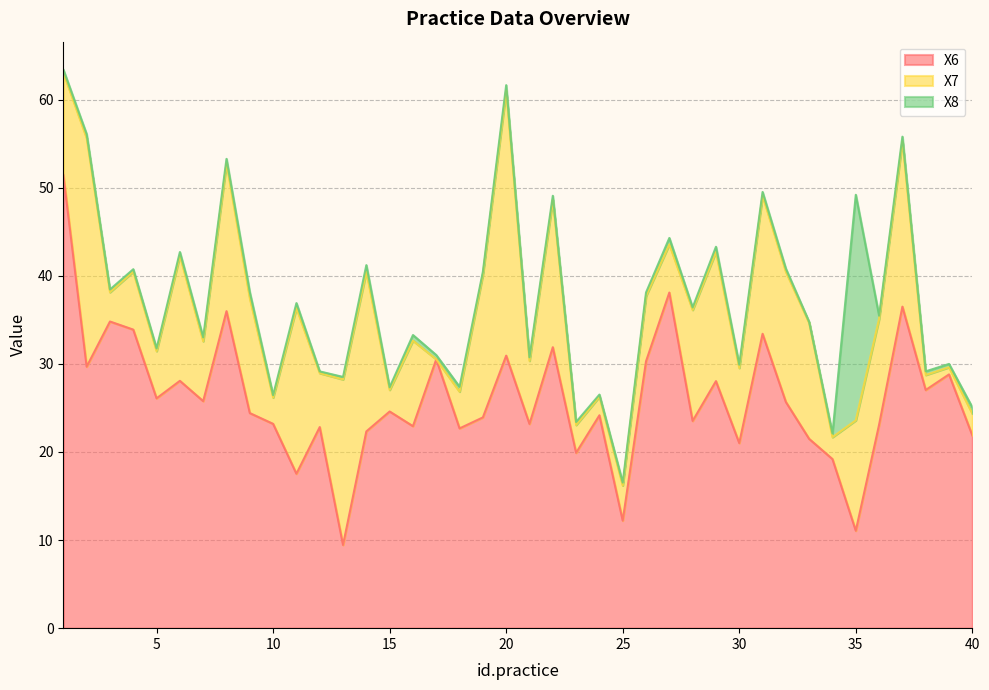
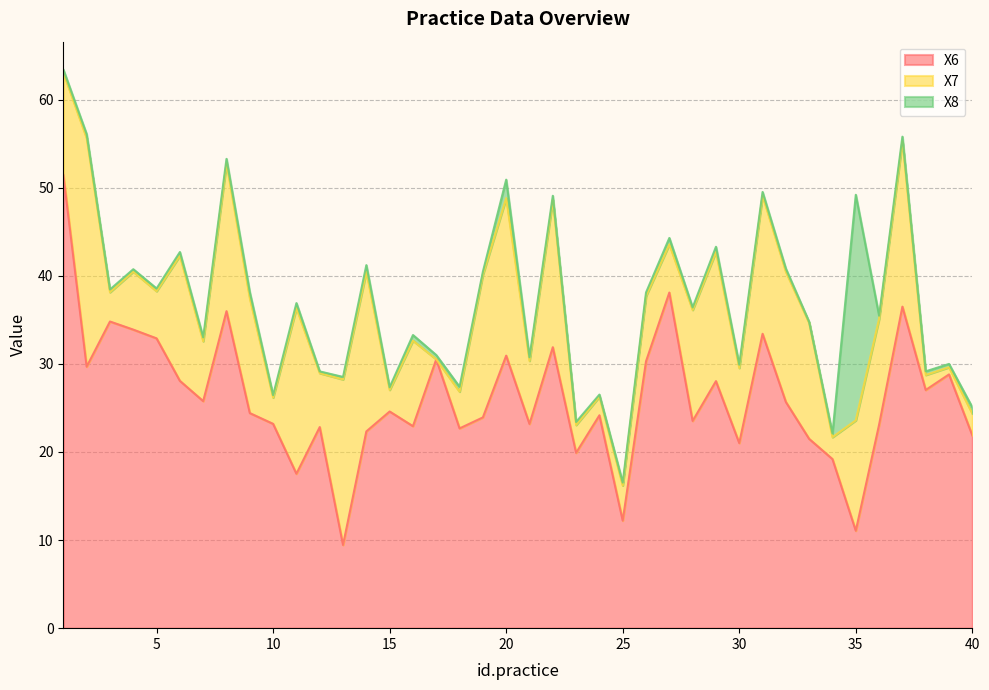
  {
    "X6": {
-     "5": 26,
+     "5": 33,
      "10": 23,
      "15": 25,
      "20": 31,
      "25": 12,
      "30": 21,
      "35": 11,
      "40": 22
    },
    "X7": {
      "5": 5,
      "15": 2,
-     "20": 30,
+     "20": 18,
      "25": 4,
      "30": 9,
      "35": 13,
      "40": 2
    },
    "X8": {
      "5": 0,
      "15": 0,
-     "20": 1,
+     "20": 2,
      "25": 0,
      "30": 0,
      "35": 26,
      "40": 1
    }
  }
